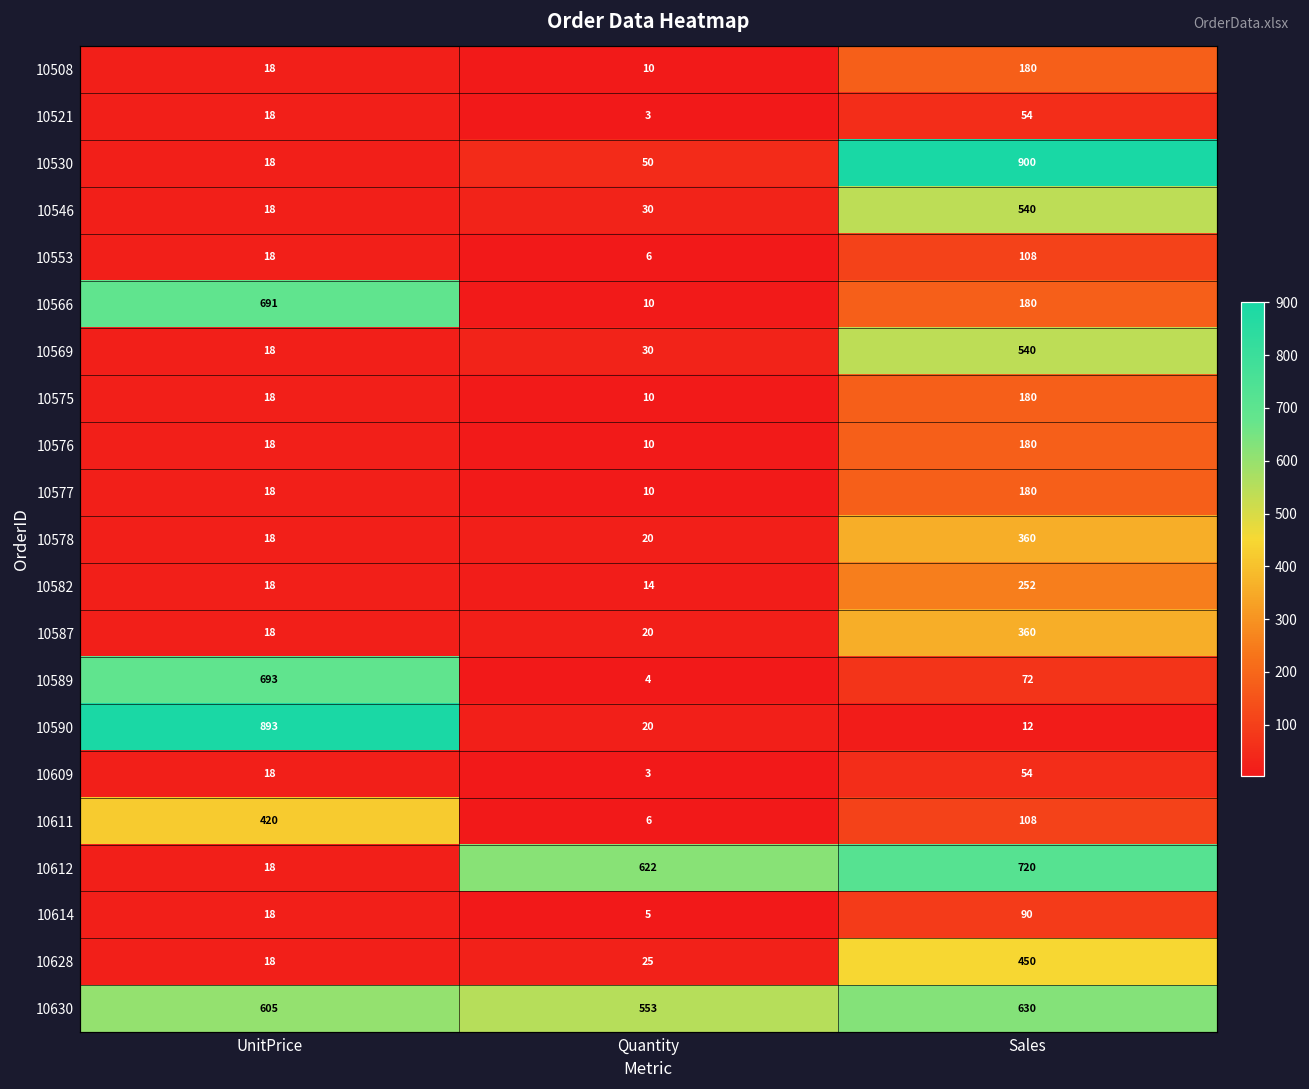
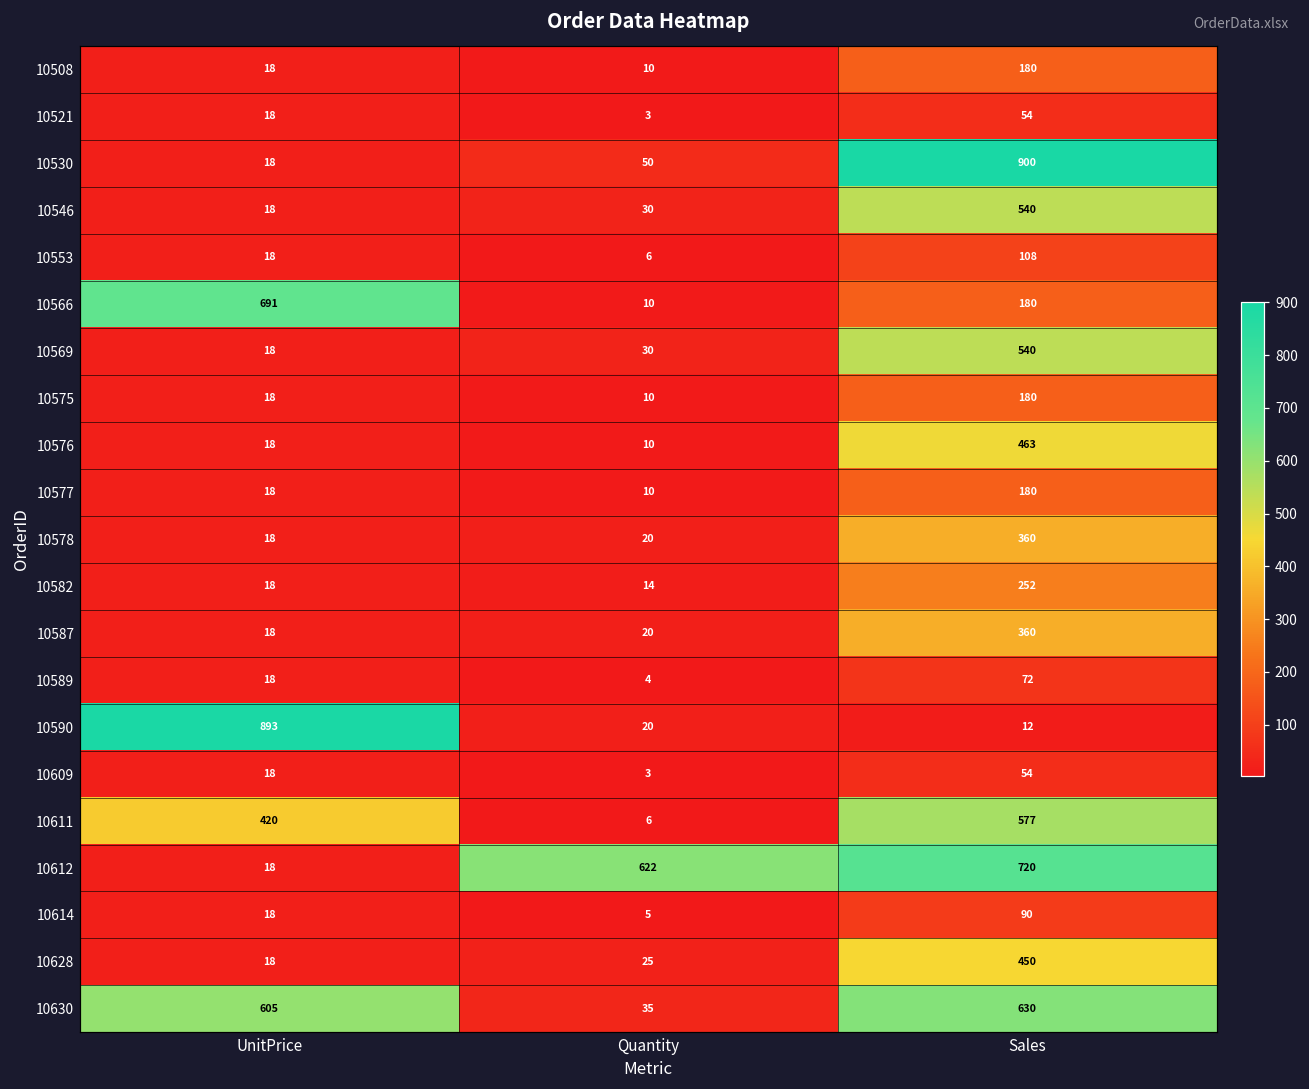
  {
    "10508": {
      "UnitPrice": 18,
      "Quantity": 10,
      "Sales": 180
    },
    "10521": {
      "UnitPrice": 18,
      "Quantity": 3,
      "Sales": 54
    },
    "10530": {
      "UnitPrice": 18,
      "Quantity": 50,
      "Sales": 900
    },
    "10546": {
      "UnitPrice": 18,
      "Quantity": 30,
      "Sales": 540
    },
    "10553": {
      "UnitPrice": 18,
      "Quantity": 6,
      "Sales": 108
    },
    "10566": {
      "UnitPrice": 691,
      "Quantity": 10,
      "Sales": 180
    },
    "10569": {
      "UnitPrice": 18,
      "Quantity": 30,
      "Sales": 540
    },
    "10575": {
      "UnitPrice": 18,
      "Quantity": 10,
      "Sales": 180
    },
    "10576": {
      "UnitPrice": 18,
      "Quantity": 10,
-     "Sales": 180
+     "Sales": 463
    },
    "10577": {
      "UnitPrice": 18,
      "Quantity": 10,
      "Sales": 180
    },
    "10578": {
      "UnitPrice": 18,
      "Quantity": 20,
      "Sales": 360
    },
    "10582": {
      "UnitPrice": 18,
      "Quantity": 14,
      "Sales": 252
    },
    "10587": {
      "UnitPrice": 18,
      "Quantity": 20,
      "Sales": 360
    },
    "10589": {
-     "UnitPrice": 693,
+     "UnitPrice": 18,
      "Quantity": 4,
      "Sales": 72
    },
    "10590": {
      "UnitPrice": 893,
      "Quantity": 20,
      "Sales": 12
    },
    "10609": {
      "UnitPrice": 18,
      "Quantity": 3,
      "Sales": 54
    },
    "10611": {
      "UnitPrice": 420,
      "Quantity": 6,
-     "Sales": 108
+     "Sales": 577
    },
    "10612": {
      "UnitPrice": 18,
      "Quantity": 622,
      "Sales": 720
    },
    "10614": {
      "UnitPrice": 18,
      "Quantity": 5,
      "Sales": 90
    },
    "10628": {
      "UnitPrice": 18,
      "Quantity": 25,
      "Sales": 450
    },
    "10630": {
      "UnitPrice": 605,
-     "Quantity": 553,
+     "Quantity": 35,
      "Sales": 630
    }
  }
